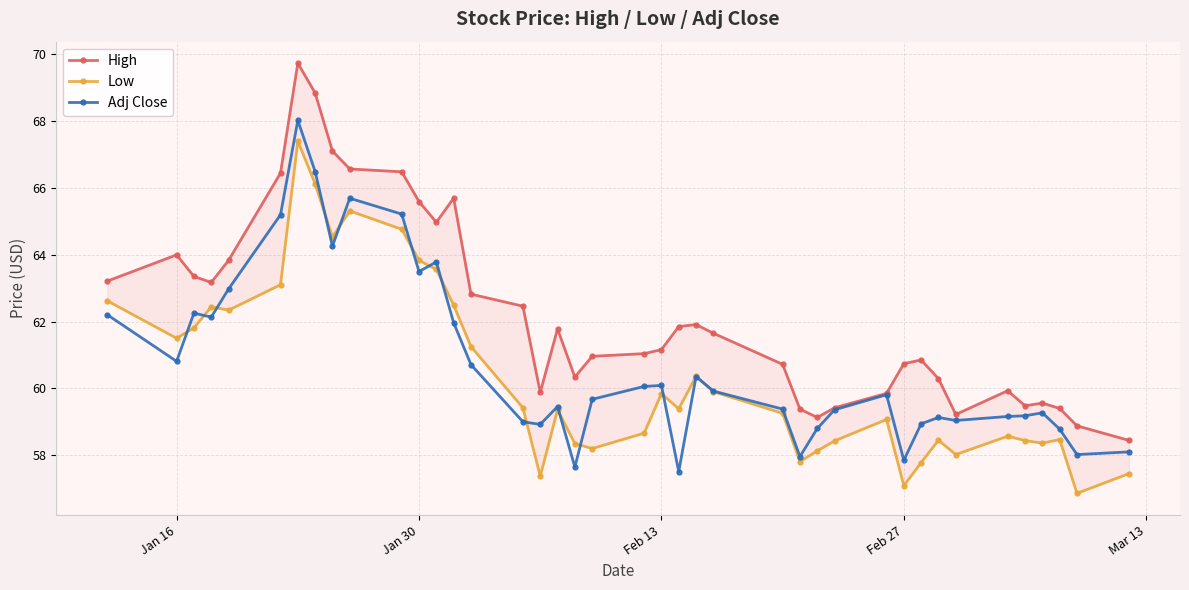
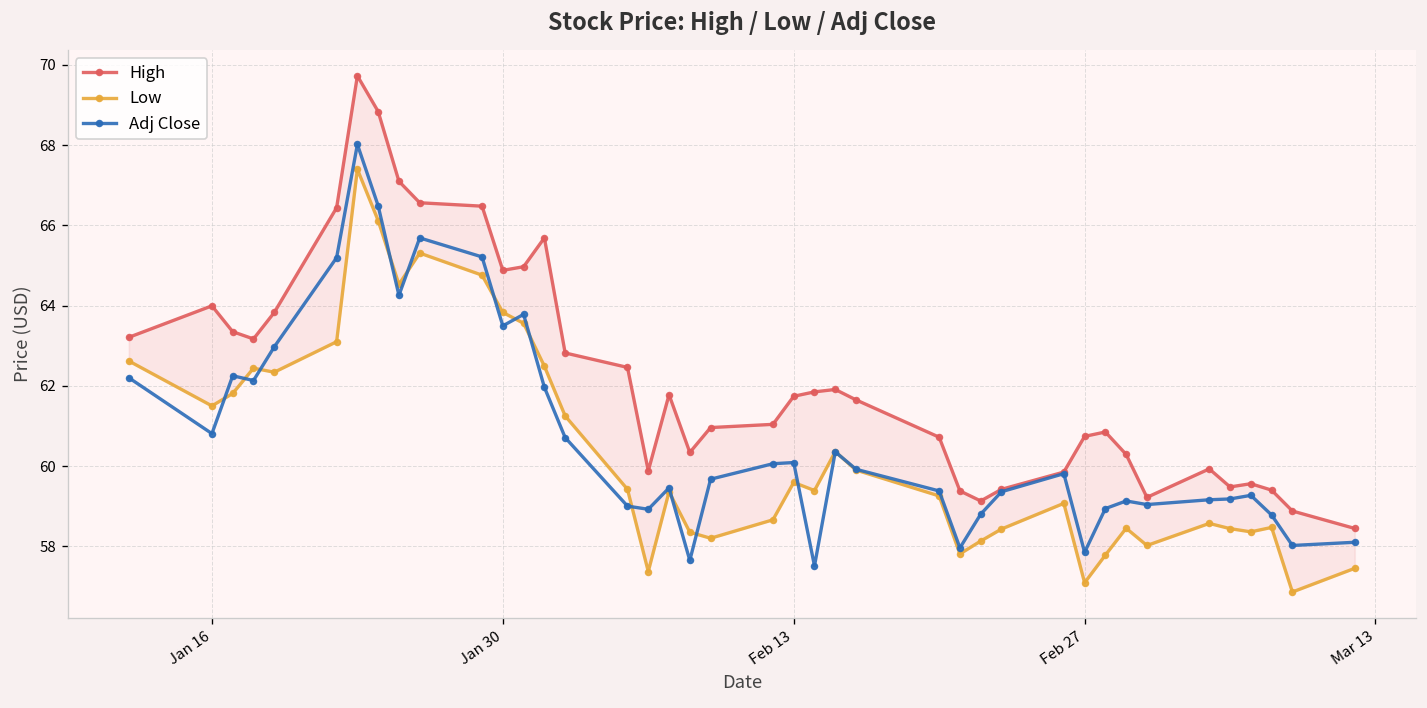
  {
    "High": {
      "Jan 16": 64.0,
-     "Jan 30": 65.6,
-     "Feb 13": 61.2,
+     "Jan 30": 64.9,
+     "Feb 13": 61.7,
      "Feb 27": 60.7
    },
    "Low": {
      "Jan 16": 61.5,
      "Jan 30": 63.8,
-     "Feb 13": 59.8,
+     "Feb 13": 59.6,
      "Feb 27": 57.1
    },
    "Adj Close": {
      "Jan 16": 60.8,
      "Jan 30": 63.5,
      "Feb 13": 60.1,
      "Feb 27": 57.9
    }
  }
